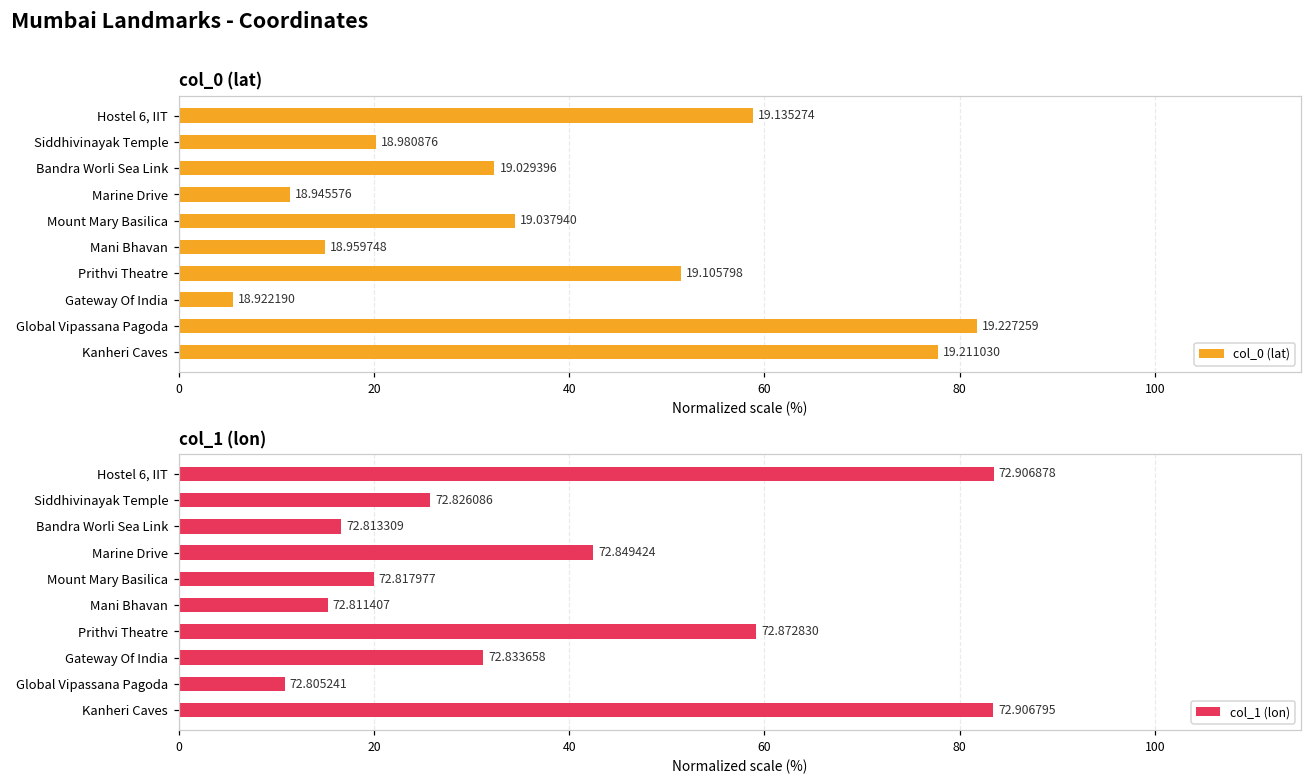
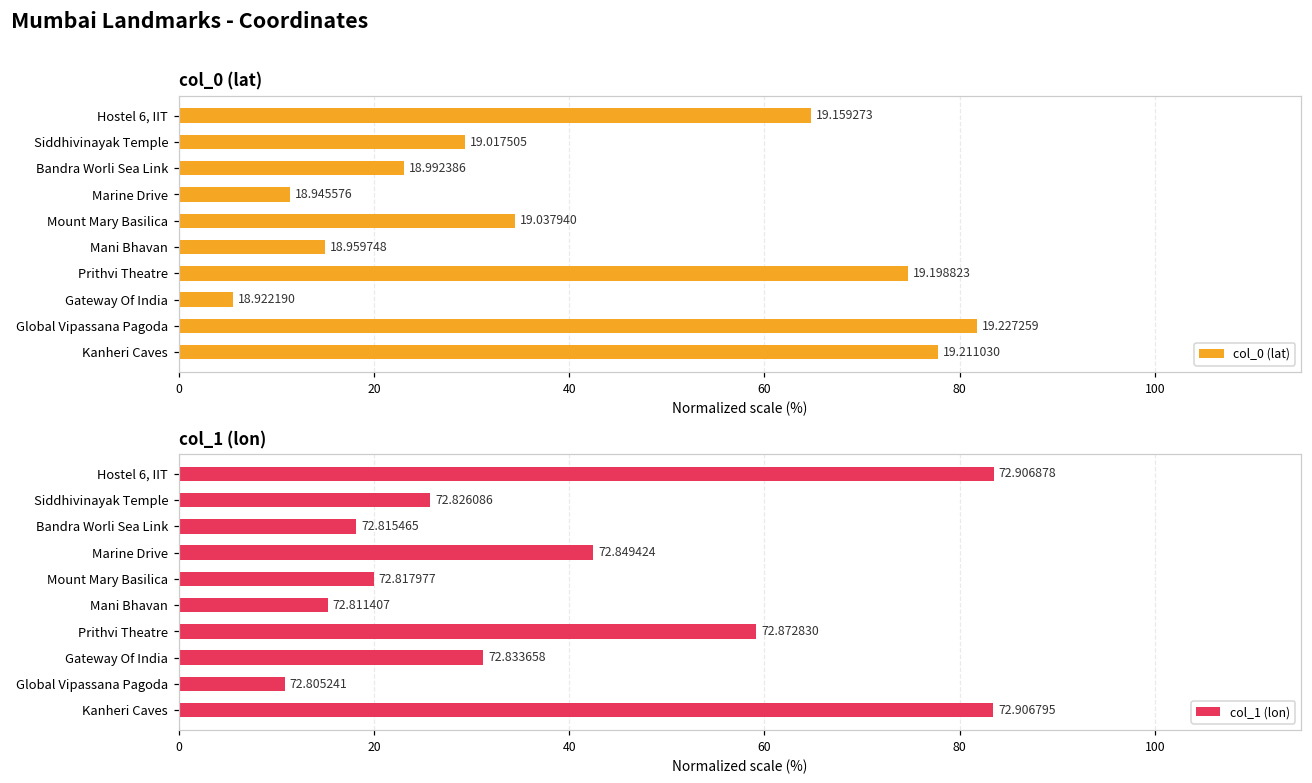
  {
    "col_0 (lat)": {
-     "Hostel 6, IIT": 19.135274,
-     "Siddhivinayak Temple": 18.980876,
-     "Bandra Worli Sea Link": 19.029396,
-     "Prithvi Theatre": 19.105798
+     "Hostel 6, IIT": 19.159273,
+     "Siddhivinayak Temple": 19.017505,
+     "Bandra Worli Sea Link": 18.992386,
+     "Prithvi Theatre": 19.198823
    },
    "col_1 (lon)": {
-     "Bandra Worli Sea Link": 72.813309
+     "Bandra Worli Sea Link": 72.815465
    }
  }
